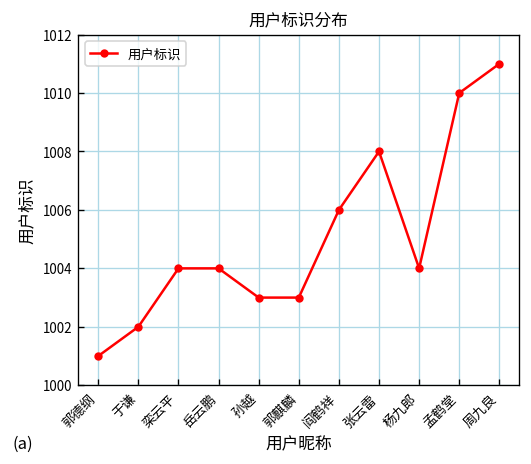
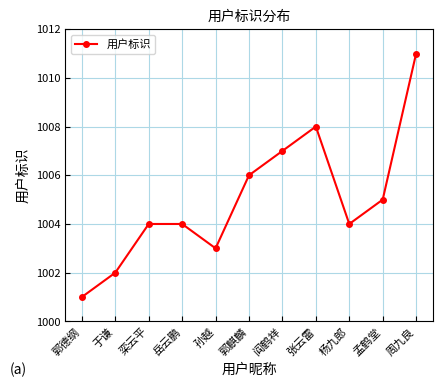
  {
    "郭德纲": 1001,
    "于谦": 1002,
    "栾云平": 1004,
    "岳云鹏": 1004,
    "孙越": 1003,
-   "郭麒麟": 1003,
-   "阎鹤祥": 1006,
+   "郭麒麟": 1006,
+   "阎鹤祥": 1007,
    "张云雷": 1008,
    "杨九郎": 1004,
-   "孟鹤堂": 1010,
+   "孟鹤堂": 1005,
    "周九良": 1011
  }
